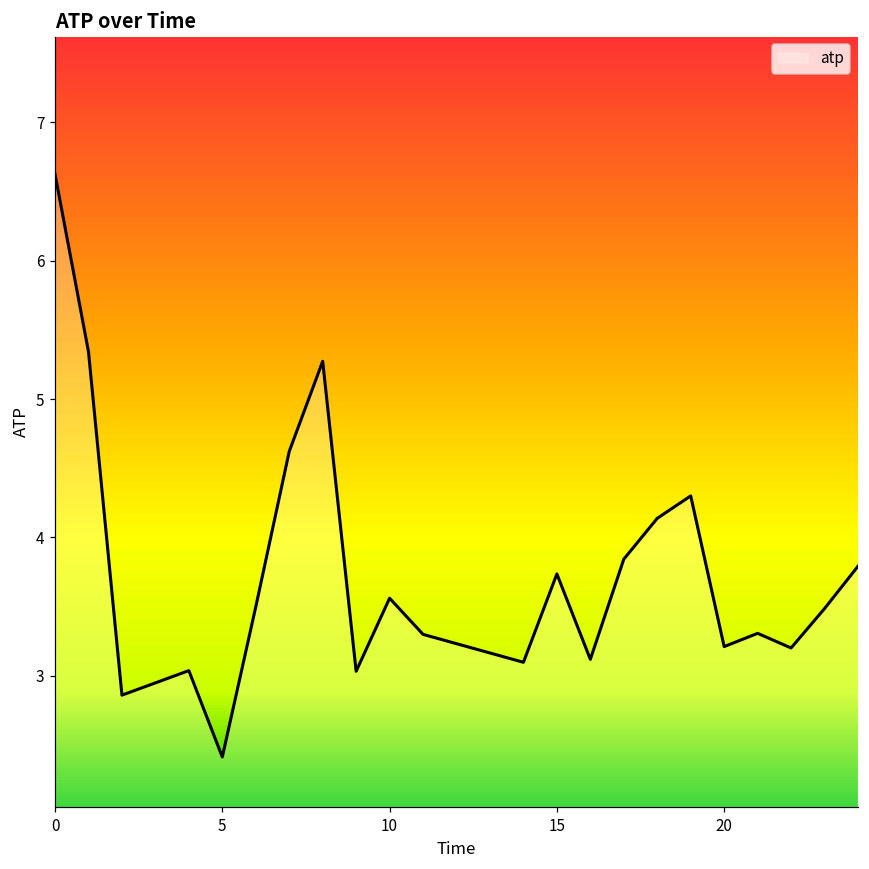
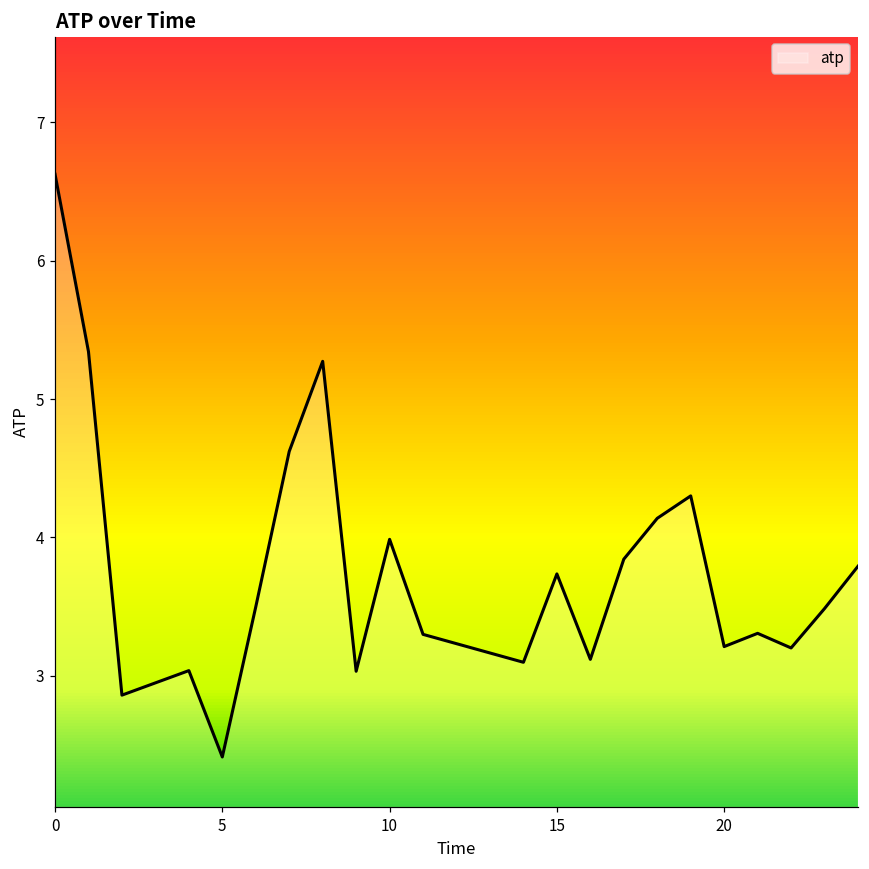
  {
    "0": 6.62,
    "5": 2.41,
-   "10": 3.56,
+   "10": 3.99,
    "15": 3.74,
    "20": 3.21
  }
